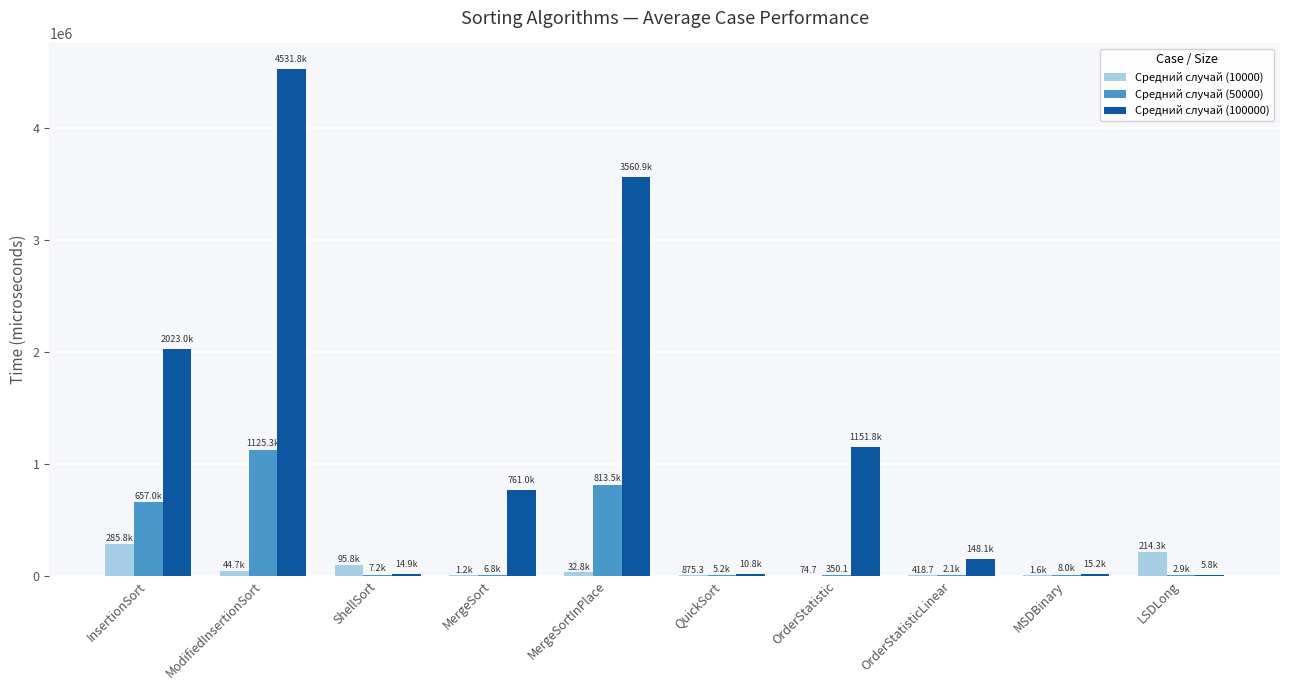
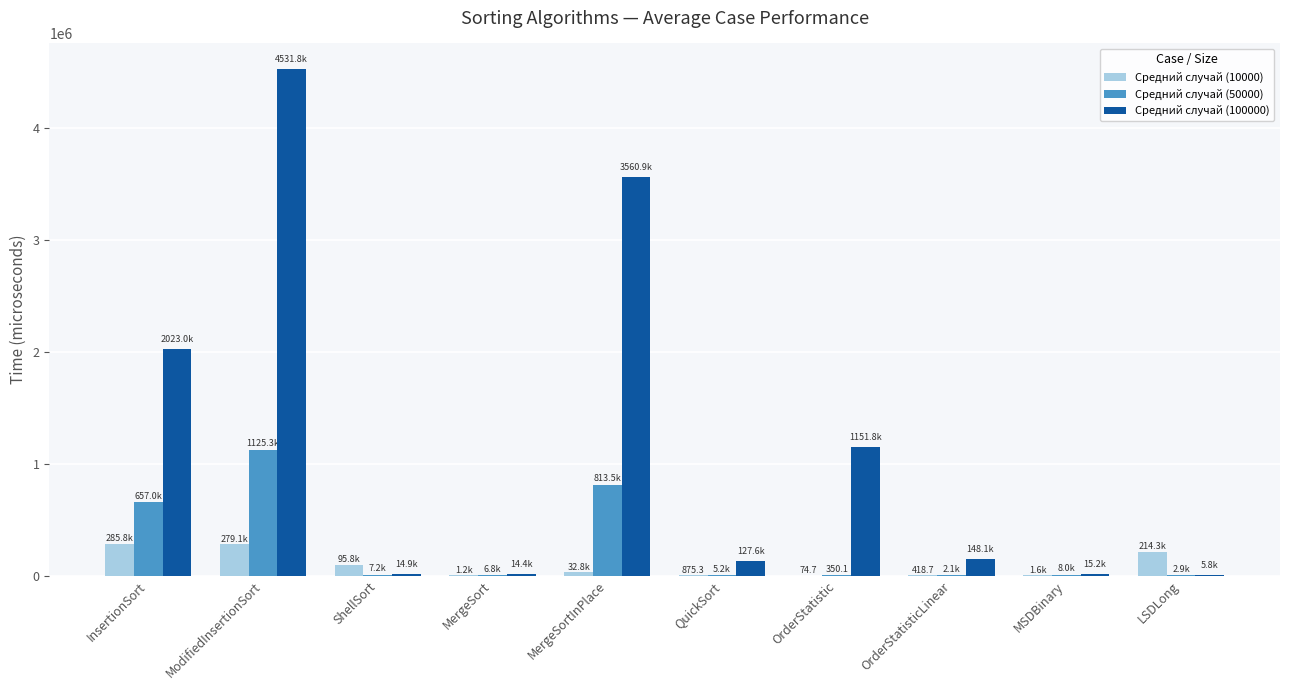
  {
    "Средний случай (10000)": {
      "InsertionSort": "285.8k",
-     "ModifiedInsertionSort": "44.7k",
+     "ModifiedInsertionSort": "279.1k",
      "ShellSort": "95.8k",
      "MergeSort": "1.2k",
      "MergeSortInPlace": "32.8k",
      "QuickSort": "875.3",
      "OrderStatistic": "74.7",
      "OrderStatisticLinear": "418.7",
      "MSDBinary": "1.6k",
      "LSDLong": "214.3k"
    },
    "Средний случай (50000)": {
      "InsertionSort": "657.0k",
      "ModifiedInsertionSort": "1125.3k",
      "ShellSort": "7.2k",
      "MergeSort": "6.8k",
      "MergeSortInPlace": "813.5k",
      "QuickSort": "5.2k",
      "OrderStatistic": "350.1",
      "OrderStatisticLinear": "2.1k",
      "MSDBinary": "8.0k",
      "LSDLong": "2.9k"
    },
    "Средний случай (100000)": {
      "InsertionSort": "2023.0k",
      "ModifiedInsertionSort": "4531.8k",
      "ShellSort": "14.9k",
-     "MergeSort": "761.0k",
+     "MergeSort": "14.4k",
      "MergeSortInPlace": "3560.9k",
-     "QuickSort": "10.8k",
+     "QuickSort": "127.6k",
      "OrderStatistic": "1151.8k",
      "OrderStatisticLinear": "148.1k",
      "MSDBinary": "15.2k",
      "LSDLong": "5.8k"
    }
  }
